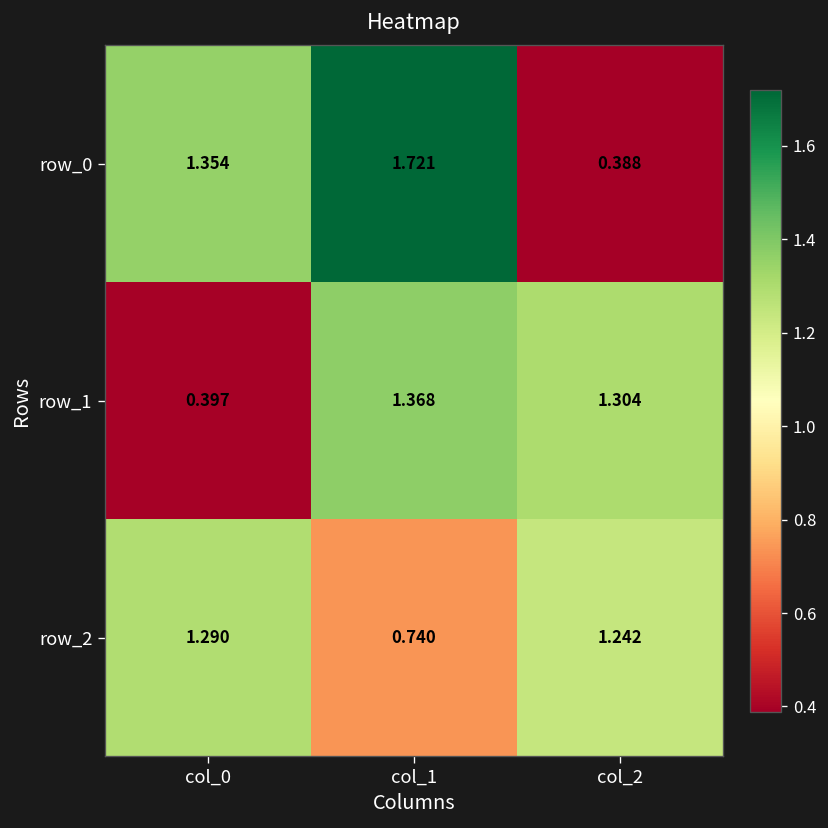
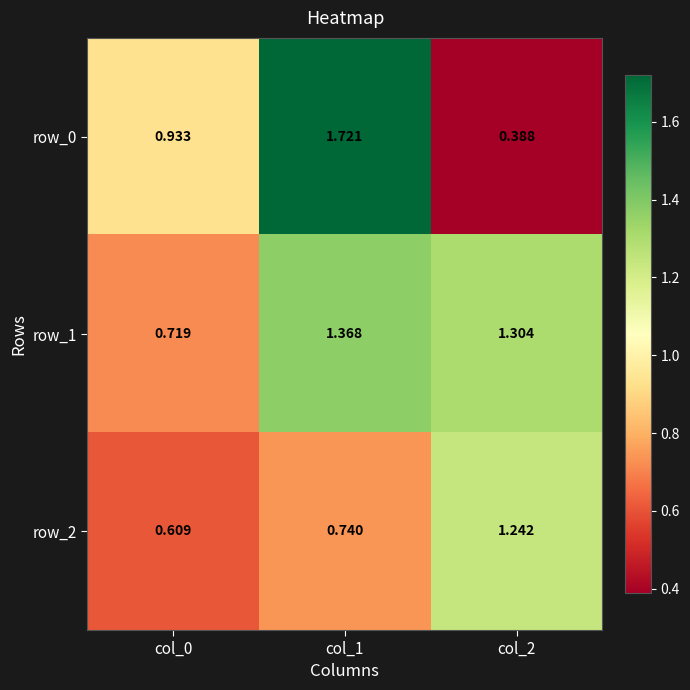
  {
    "row_0": {
-     "col_0": 1.354,
+     "col_0": 0.933,
      "col_1": 1.721,
      "col_2": 0.388
    },
    "row_1": {
-     "col_0": 0.397,
+     "col_0": 0.719,
      "col_1": 1.368,
      "col_2": 1.304
    },
    "row_2": {
-     "col_0": 1.290,
+     "col_0": 0.609,
      "col_1": 0.740,
      "col_2": 1.242
    }
  }
